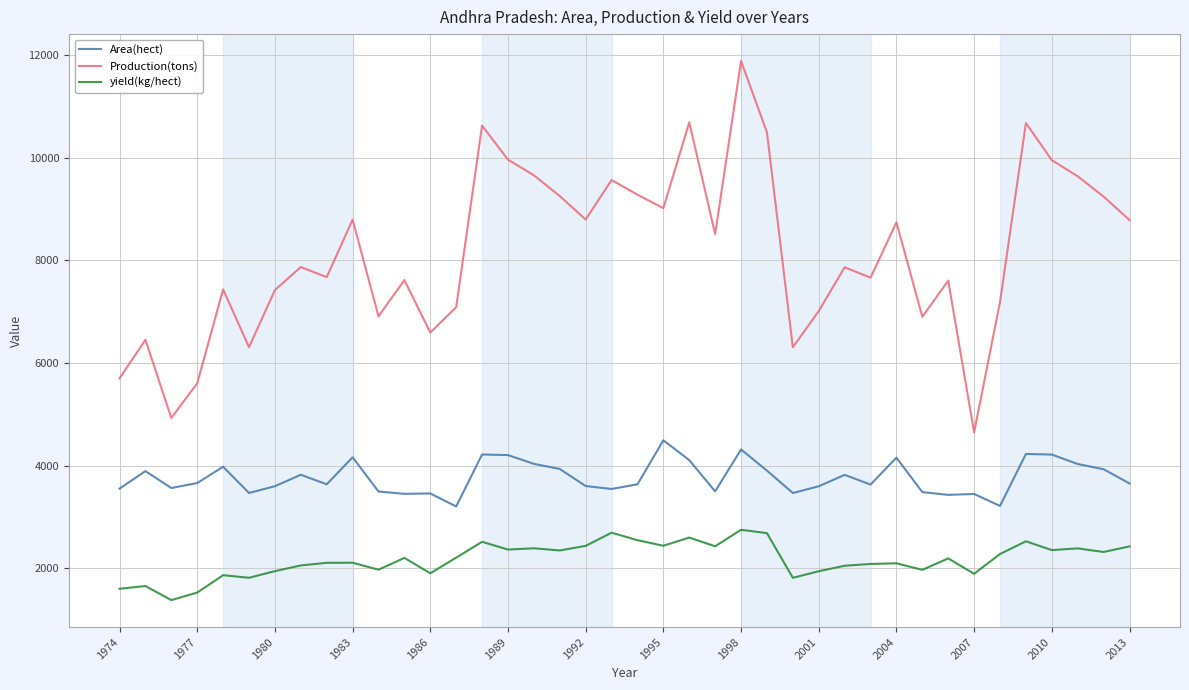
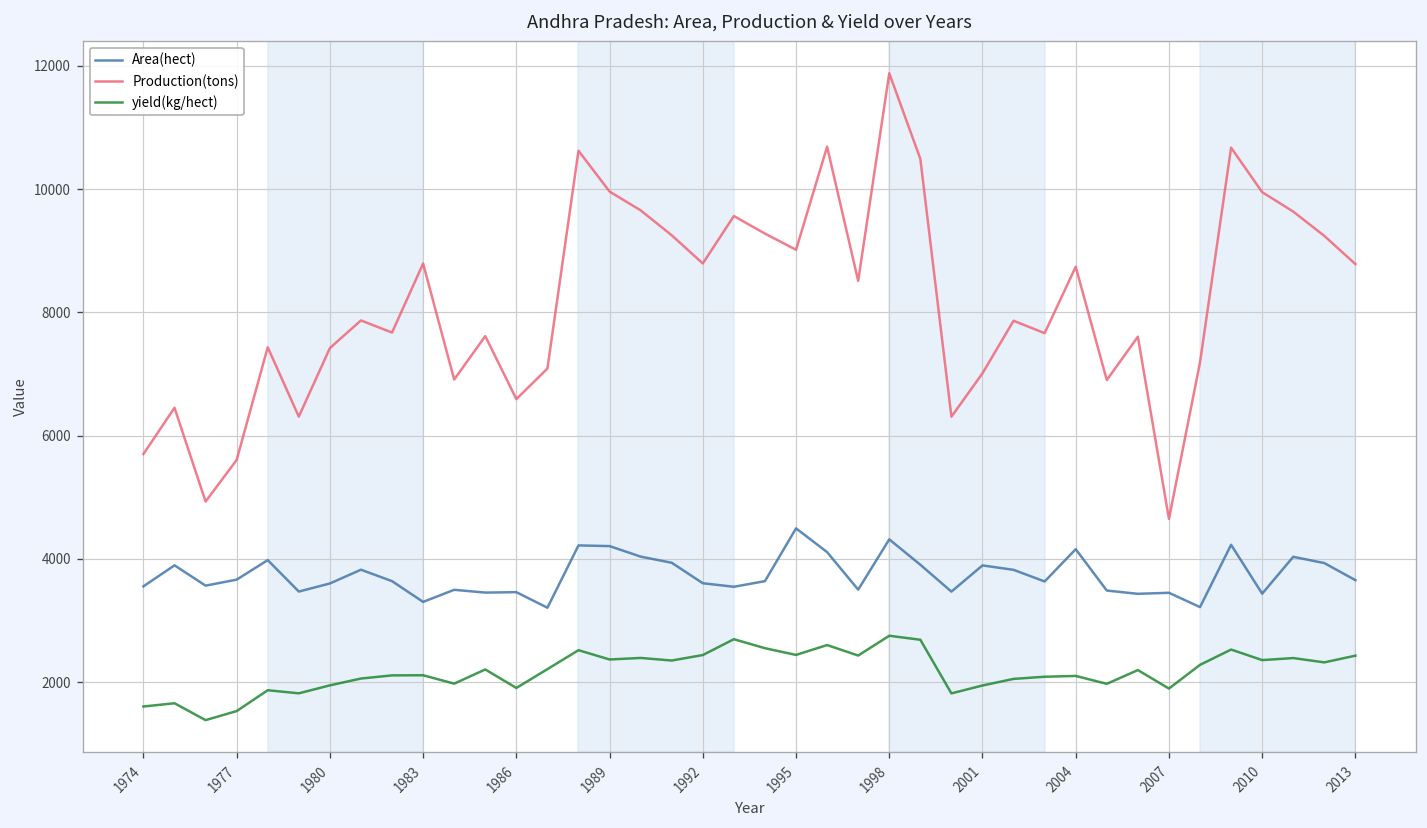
  {
    "Area(hect)": {
      "1974": 3600,
      "1977": 3700,
      "1980": 3600,
-     "1983": 4200,
+     "1983": 3300,
      "1986": 3500,
      "1989": 4200,
      "1992": 3600,
      "1995": 4500,
      "1998": 4300,
-     "2001": 3600,
+     "2001": 3900,
      "2004": 4200,
      "2007": 3400,
-     "2010": 4200,
+     "2010": 3400,
      "2013": 3700
    },
    "Production(tons)": {
      "1974": 5700,
      "1977": 5600,
      "1980": 7400,
      "1983": 8800,
      "1986": 6600,
      "1989": 10000,
      "1992": 8800,
      "1995": 9000,
      "1998": 11900,
      "2001": 7000,
      "2004": 8700,
      "2007": 4600,
      "2010": 9900,
      "2013": 8800
    },
    "yield(kg/hect)": {
      "1974": 1600,
      "1977": 1500,
      "1980": 1900,
      "1983": 2100,
      "1986": 1900,
      "1989": 2400,
      "1992": 2400,
      "1995": 2400,
      "1998": 2800,
      "2001": 1900,
      "2004": 2100,
      "2007": 1900,
      "2010": 2400,
      "2013": 2400
    }
  }
